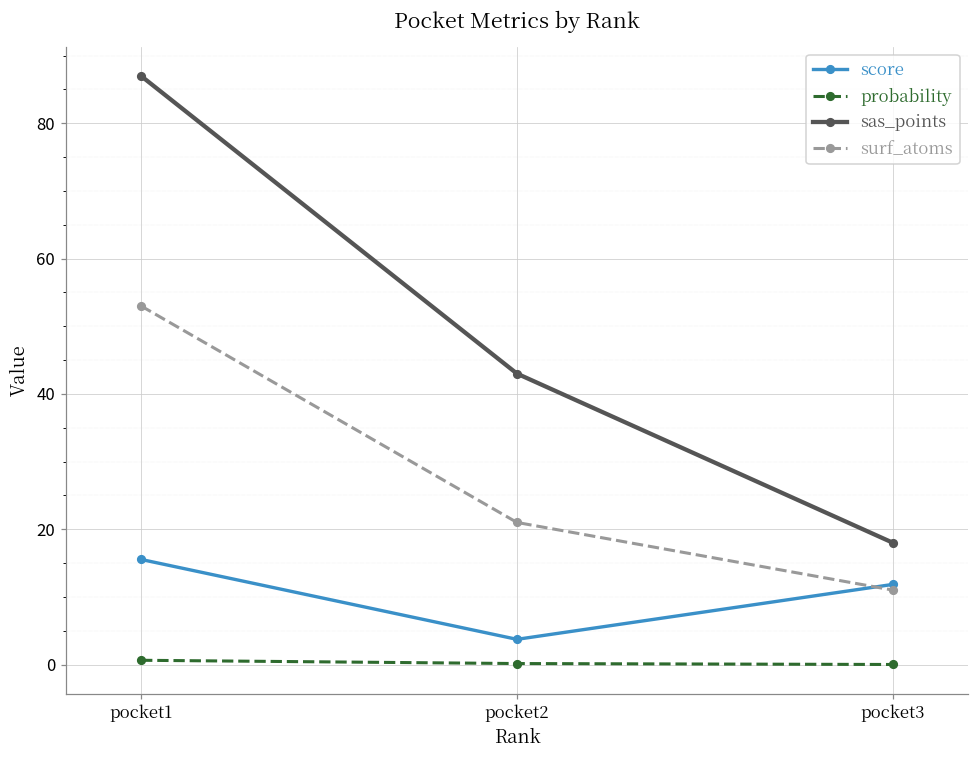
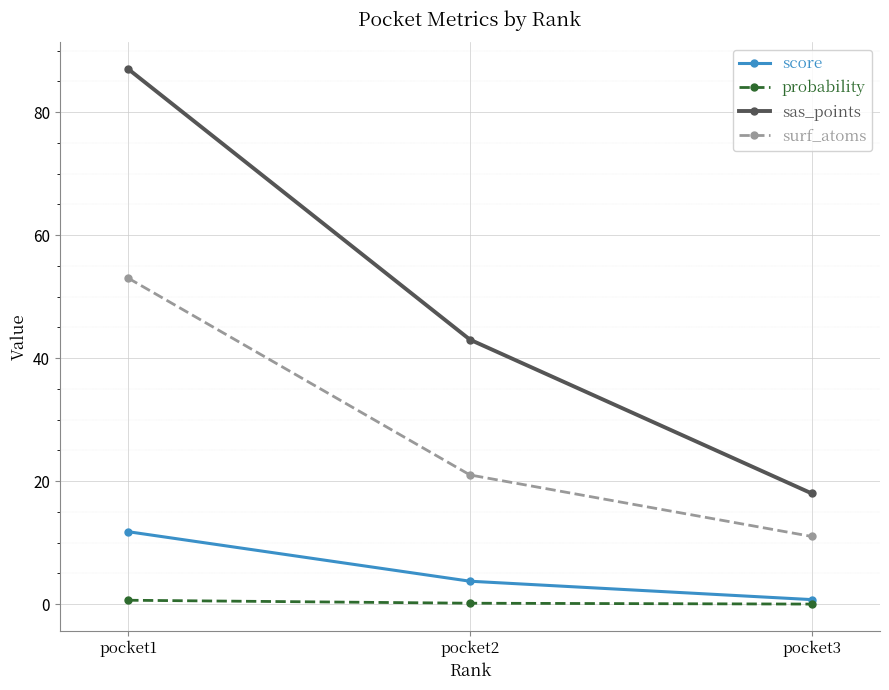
  {
    "score": {
-     "pocket1": 16,
+     "pocket1": 12,
      "pocket2": 4,
-     "pocket3": 12
+     "pocket3": 1
    },
    "surf_atoms": {
      "pocket1": 53,
      "pocket2": 21,
      "pocket3": 11
    }
  }
